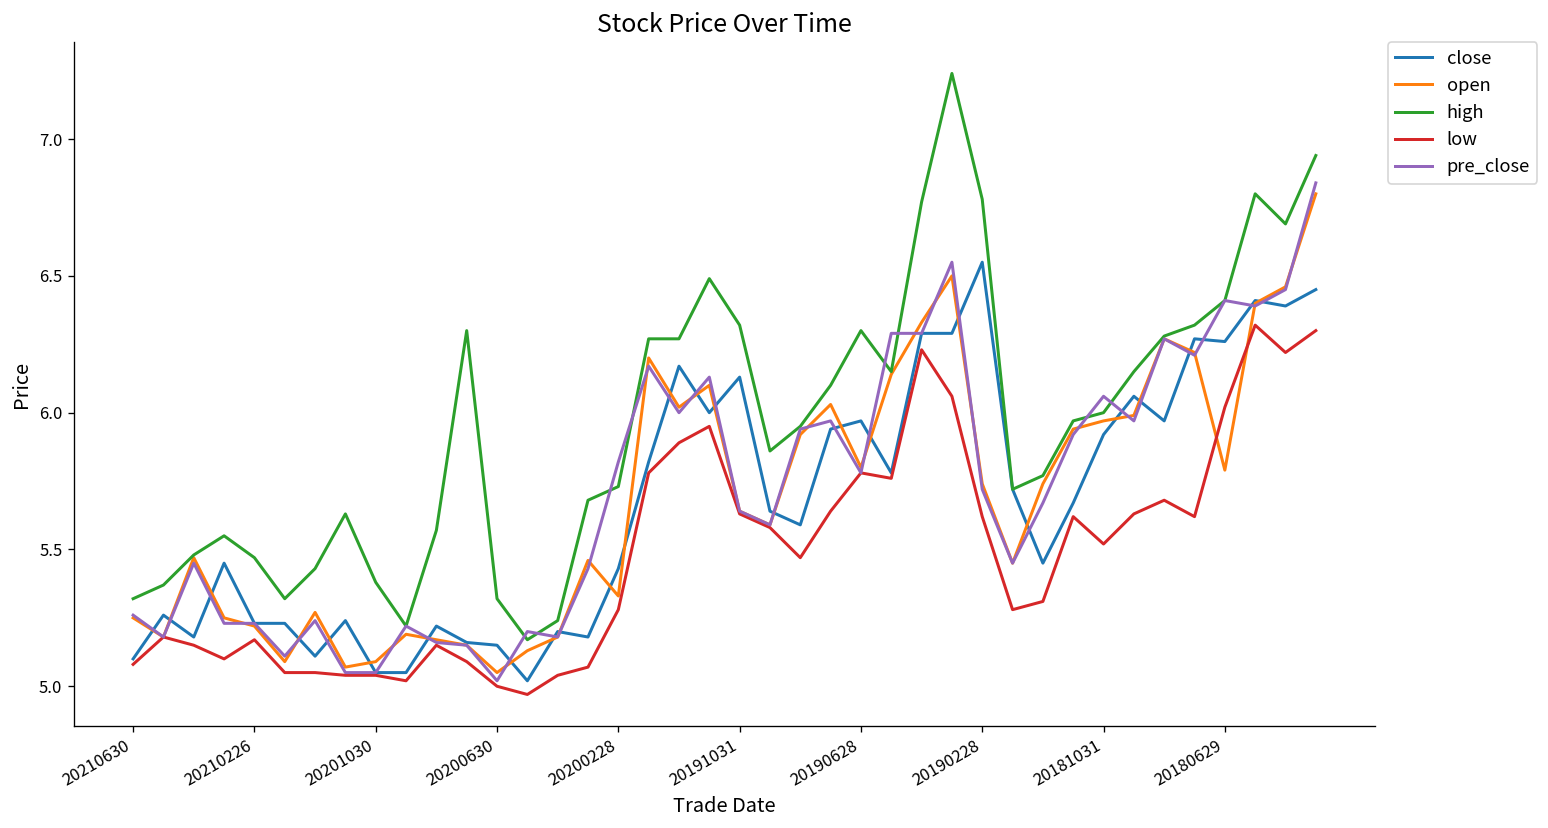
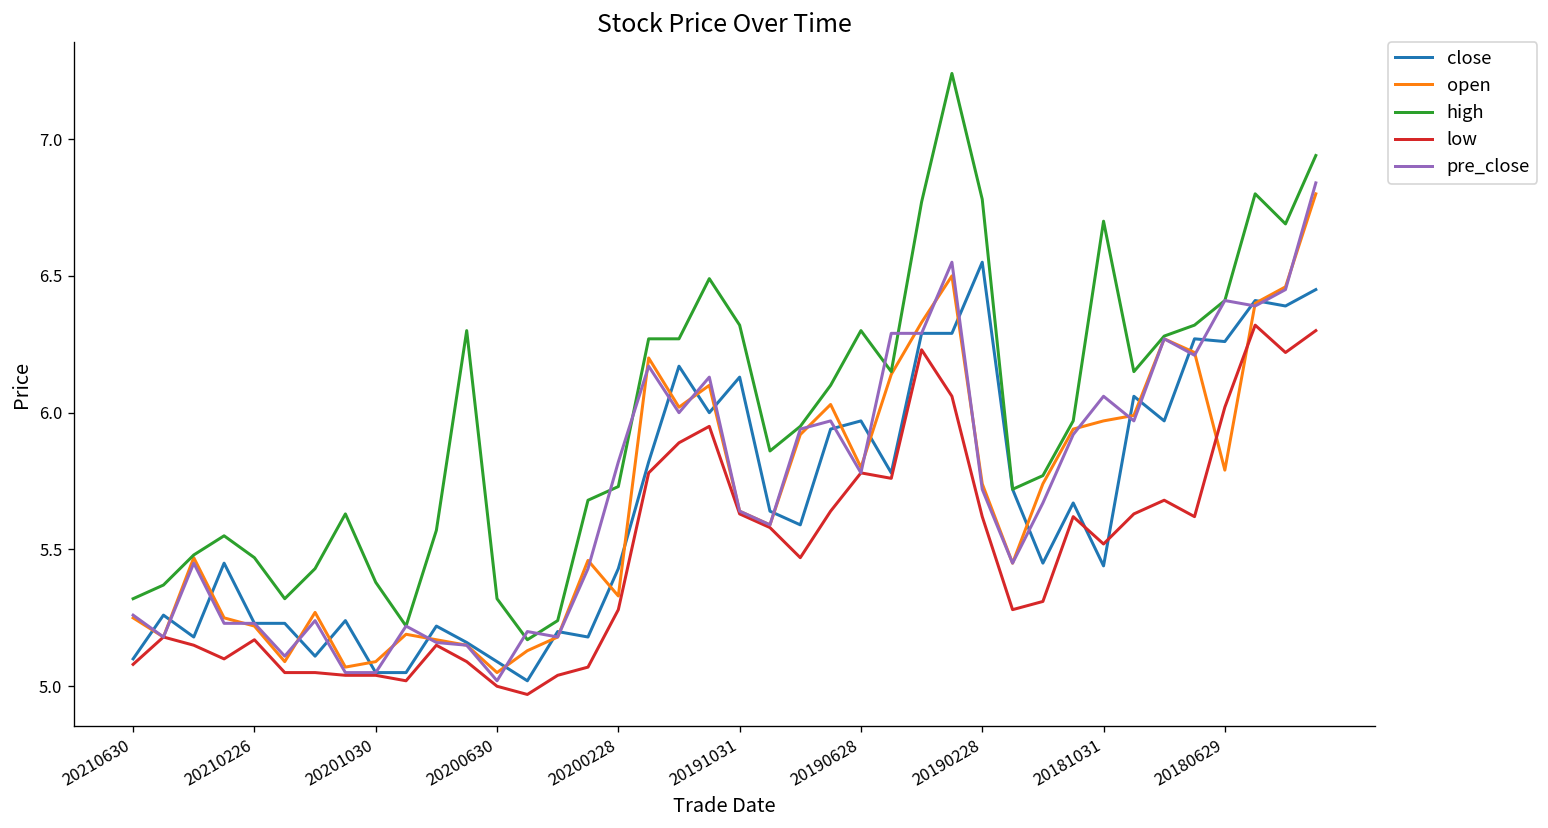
  {
    "close": {
      "20210630": 5.10,
-     "20200630": 5.15,
+     "20200630": 5.09,
      "20200228": 5.43,
      "20191031": 6.13,
      "20190628": 5.97,
      "20190228": 6.55,
-     "20181031": 5.92,
+     "20181031": 5.44,
      "20180629": 6.26
    },
    "open": {
      "20201030": 5.09,
      "20200630": 5.05,
      "20200228": 5.33,
      "20190628": 5.80,
      "20190228": 5.74,
      "20181031": 5.97,
      "20180629": 5.79
    },
    "high": {
      "20210630": 5.32,
      "20210226": 5.47,
      "20201030": 5.38,
      "20200630": 5.32,
      "20200228": 5.73,
      "20191031": 6.32,
      "20190628": 6.3,
      "20190228": 6.78,
-     "20181031": 6.0
+     "20181031": 6.7
    },
    "low": {
      "20210630": 5.08,
      "20210226": 5.17,
      "20200630": 5.00,
      "20200228": 5.28,
      "20190228": 5.62,
      "20181031": 5.52,
      "20180629": 6.02
    },
    "pre_close": {
      "20200630": 5.02,
      "20200228": 5.82,
      "20190228": 5.72,
      "20181031": 6.06
    }
  }
